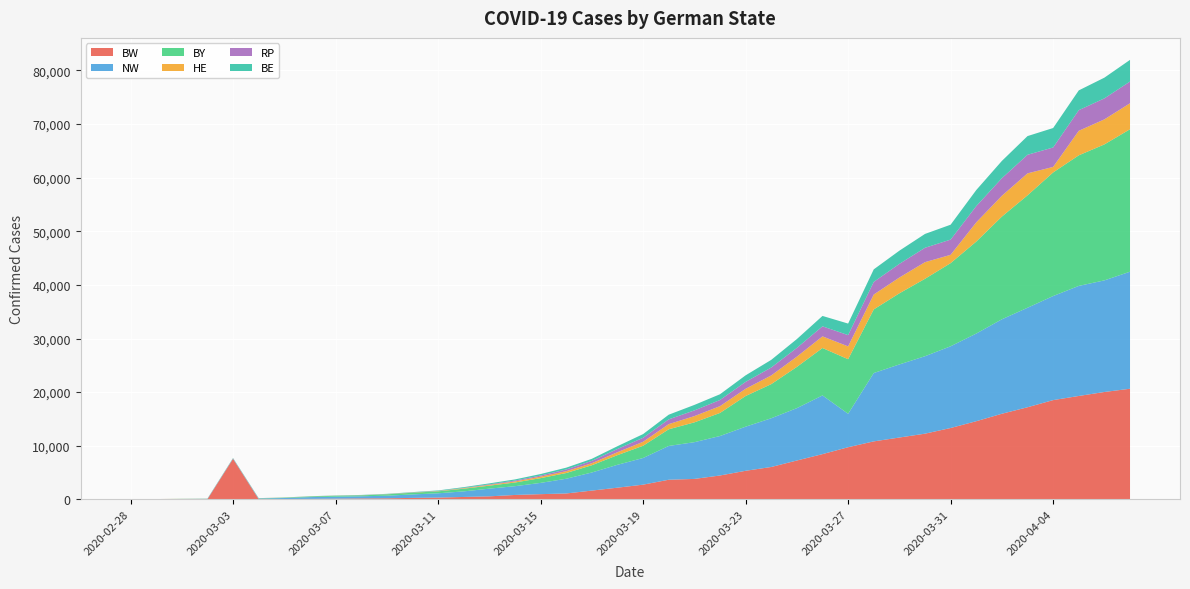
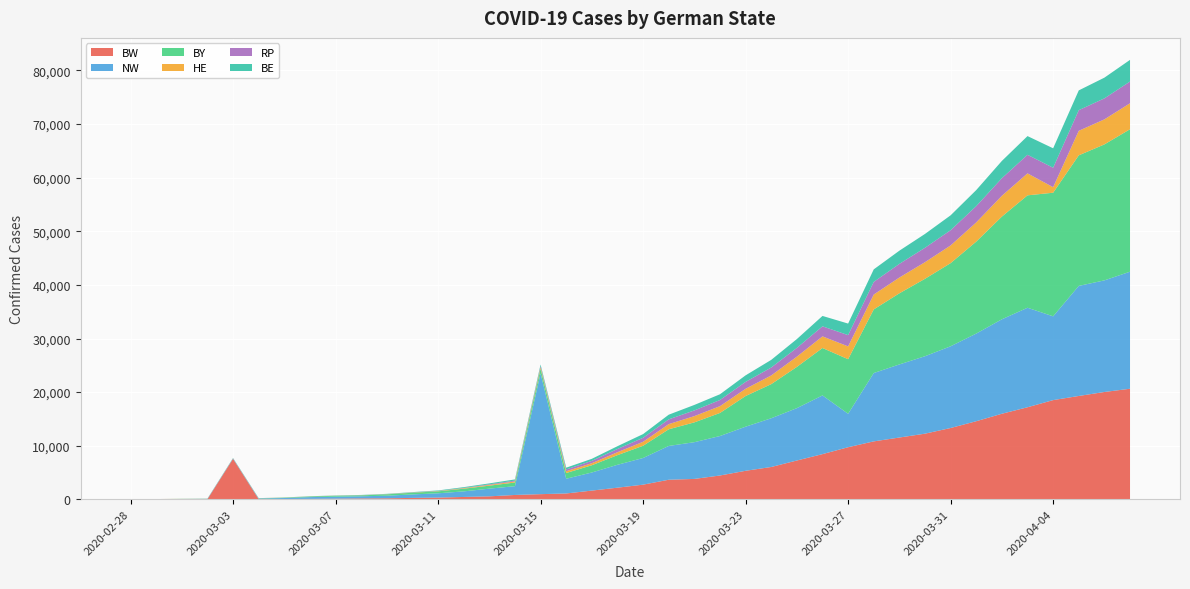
  {
    "BW": {
      "2020-03-15": "1,000",
      "2020-03-19": "3,000",
      "2020-03-23": "5,000",
      "2020-03-27": "10,000",
      "2020-03-31": "13,000",
      "2020-04-04": "19,000"
    },
    "NW": {
-     "2020-03-15": "2,000",
+     "2020-03-15": "23,000",
      "2020-03-19": "5,000",
      "2020-03-23": "8,000",
      "2020-03-27": "6,000",
      "2020-03-31": "15,000",
-     "2020-04-04": "19,000"
+     "2020-04-04": "16,000"
    },
    "HE": {
      "2020-03-19": "1,000",
      "2020-03-23": "1,000",
      "2020-03-27": "2,000",
-     "2020-03-31": "2,000",
+     "2020-03-31": "3,000",
      "2020-04-04": "1,000"
    },
    "RP": {
      "2020-03-19": "1,000",
      "2020-03-23": "1,000",
      "2020-03-27": "2,000",
      "2020-03-31": "3,000",
      "2020-04-04": "4,000"
    }
  }
